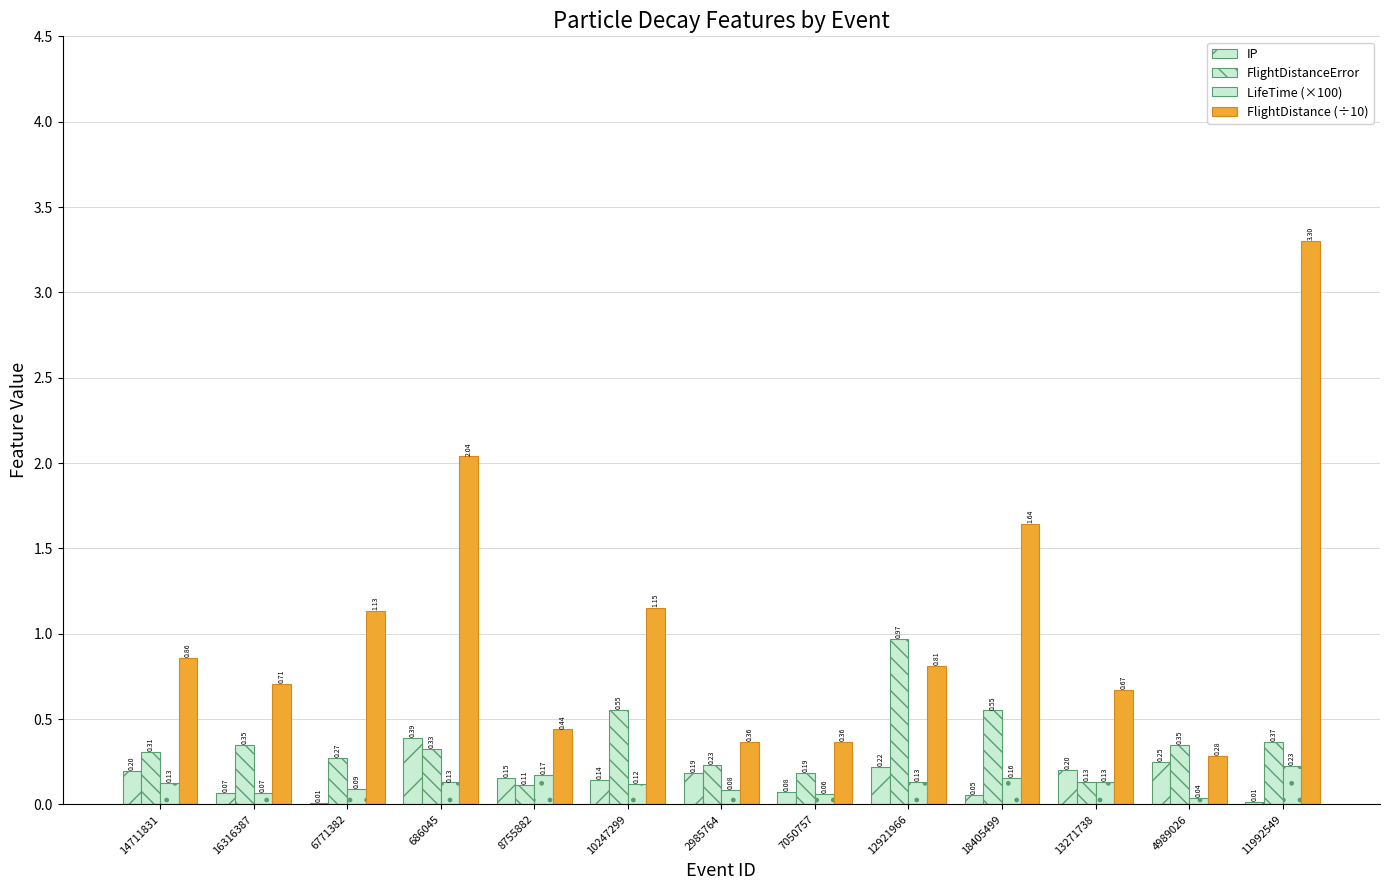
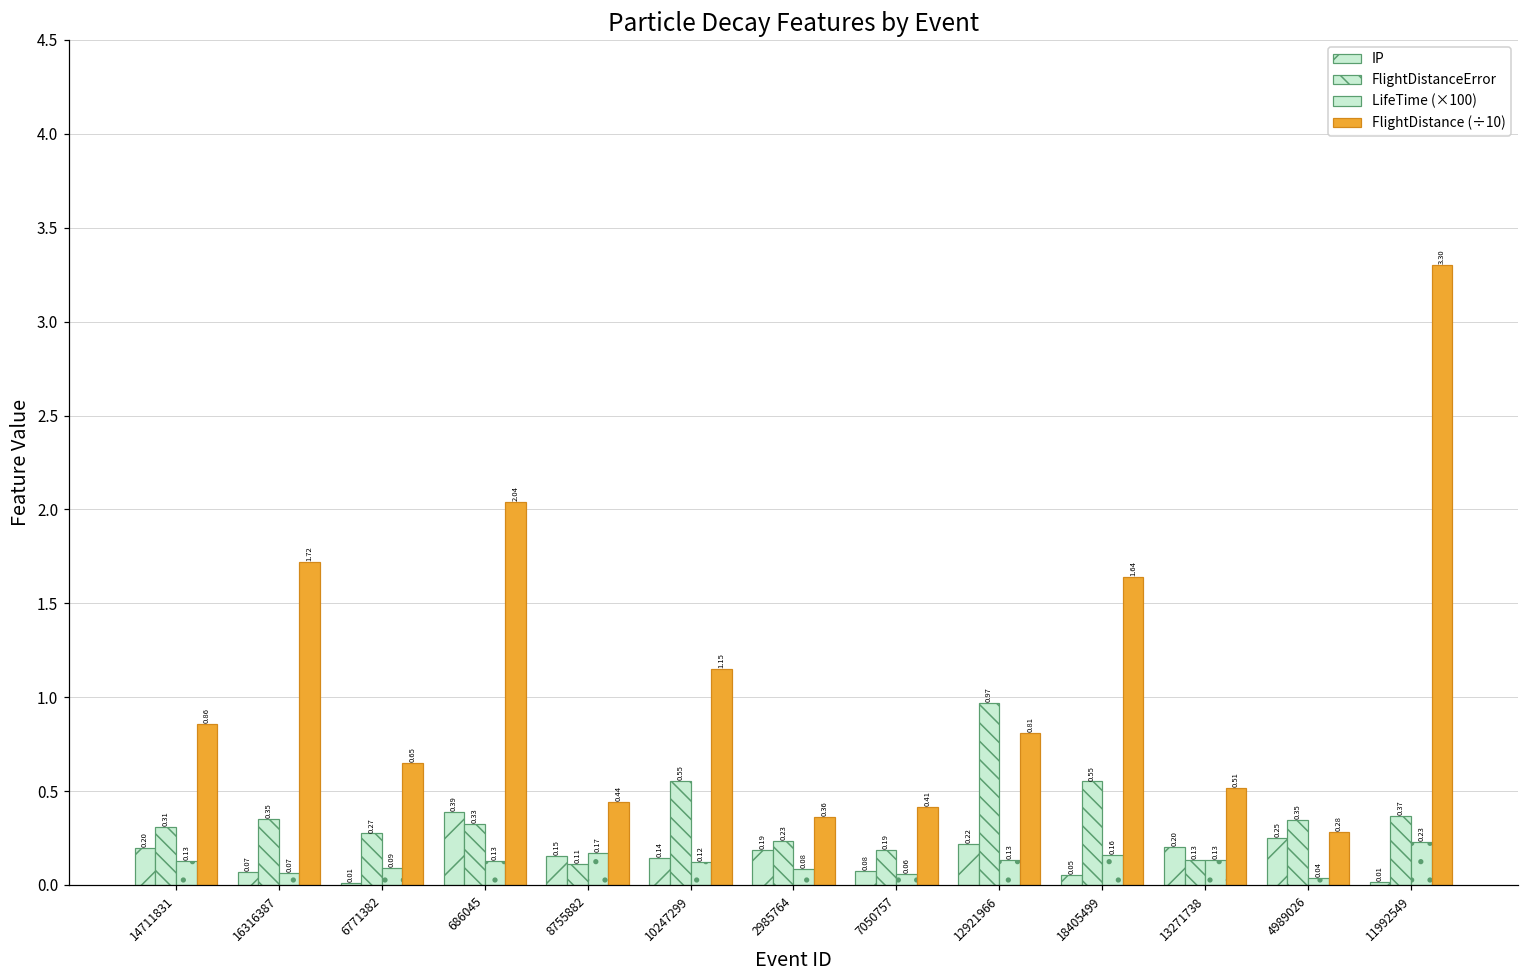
  {
    "FlightDistance (÷10)": {
      "14711831": 0.86,
-     "16316387": 0.71,
-     "6771382": 1.13,
+     "16316387": 1.72,
+     "6771382": 0.65,
      "686045": 2.04,
      "8755882": 0.44,
      "10247299": 1.15,
      "2985764": 0.36,
-     "7050757": 0.36,
+     "7050757": 0.41,
      "12921966": 0.81,
      "18405499": 1.64,
-     "13271738": 0.67,
+     "13271738": 0.51,
      "4989026": 0.28,
      "11992549": 3.30
    }
  }
